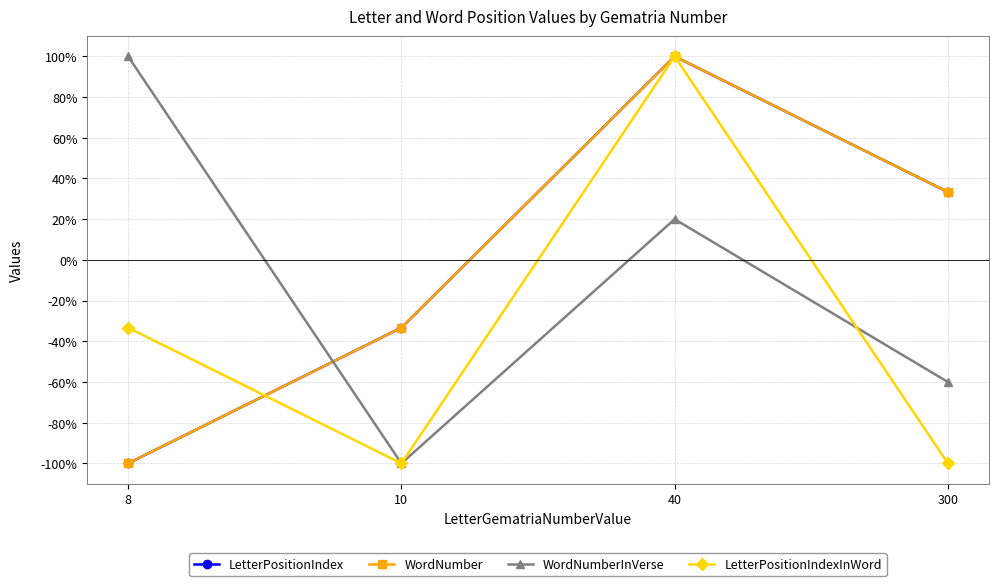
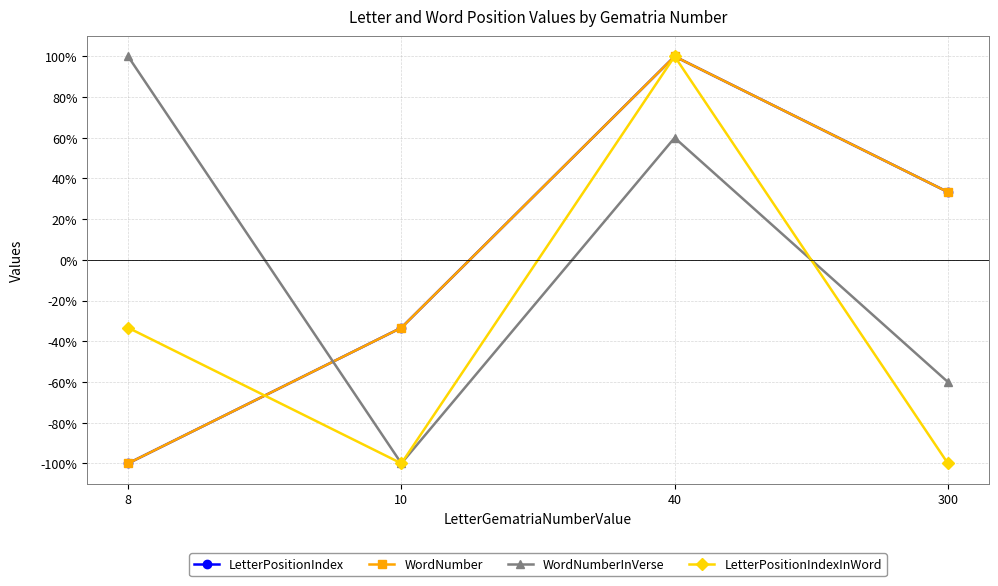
  {
    "WordNumberInVerse": {
      "8": "100%",
-     "40": "20%",
+     "40": "60%",
      "300": "-60%"
    }
  }
